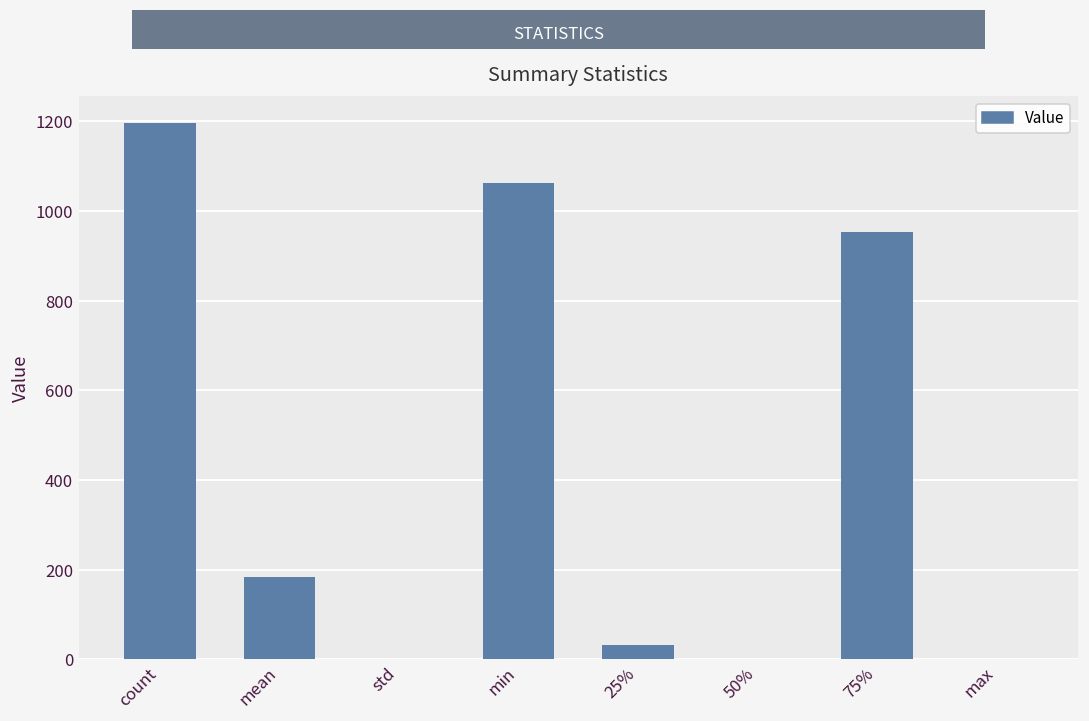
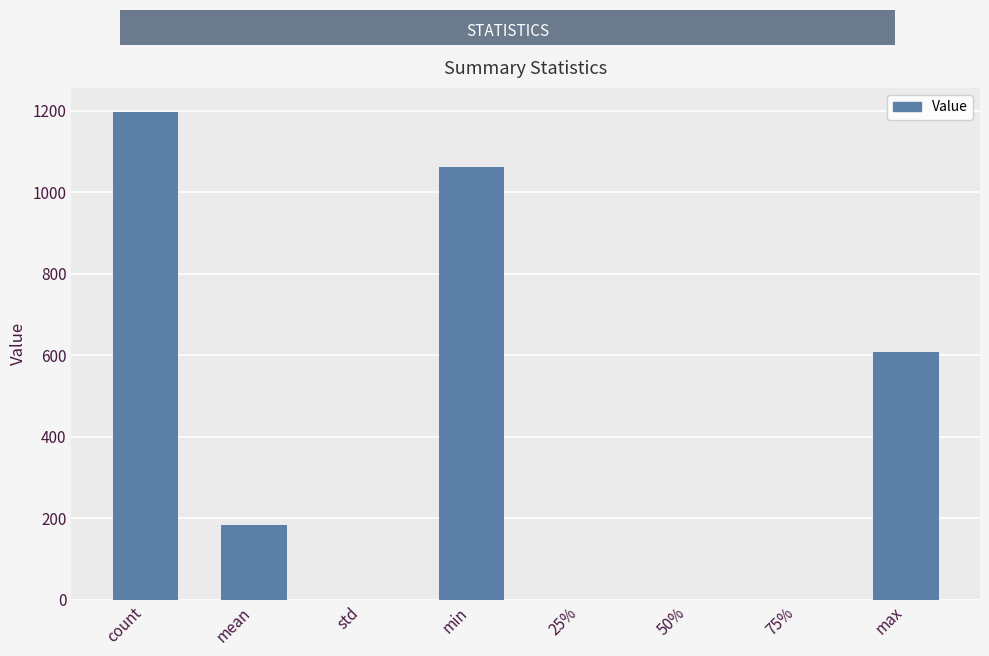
  {
    "count": 1200,
    "mean": 180,
    "min": 1060,
-   "25%": 30,
-   "75%": 950,
-   "max": 0
+   "25%": 0,
+   "75%": 0,
+   "max": 610
  }
